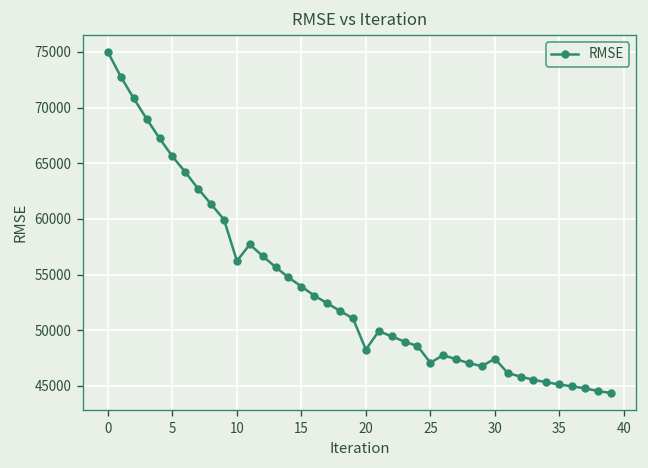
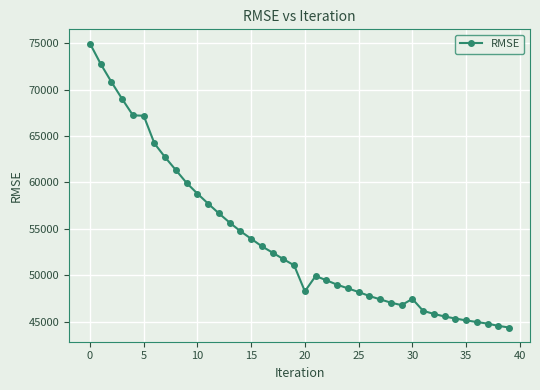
  {
    "0": 75000,
-   "5": 66000,
-   "10": 56000,
+   "5": 67000,
+   "10": 59000,
    "15": 54000,
    "20": 48000,
-   "25": 47000,
+   "25": 48000,
    "30": 47000,
    "35": 45000
  }
